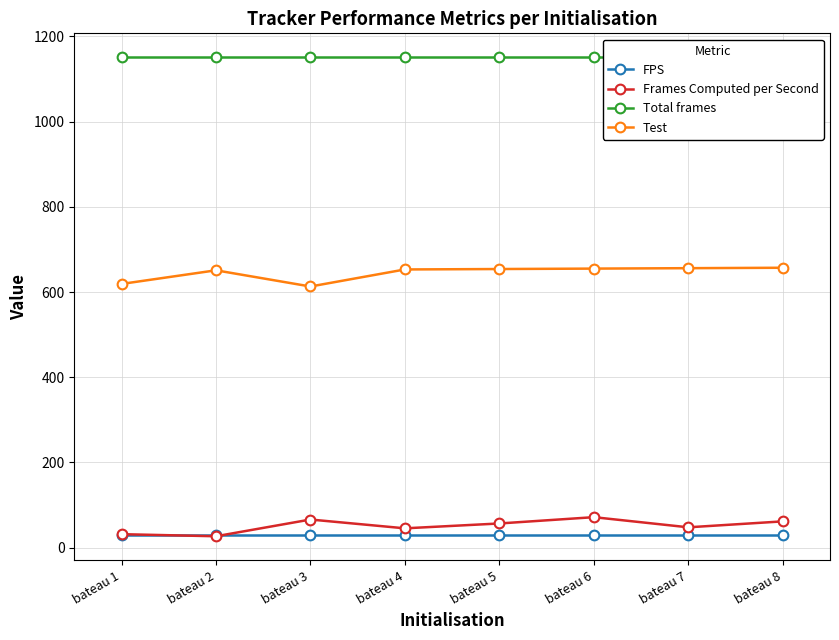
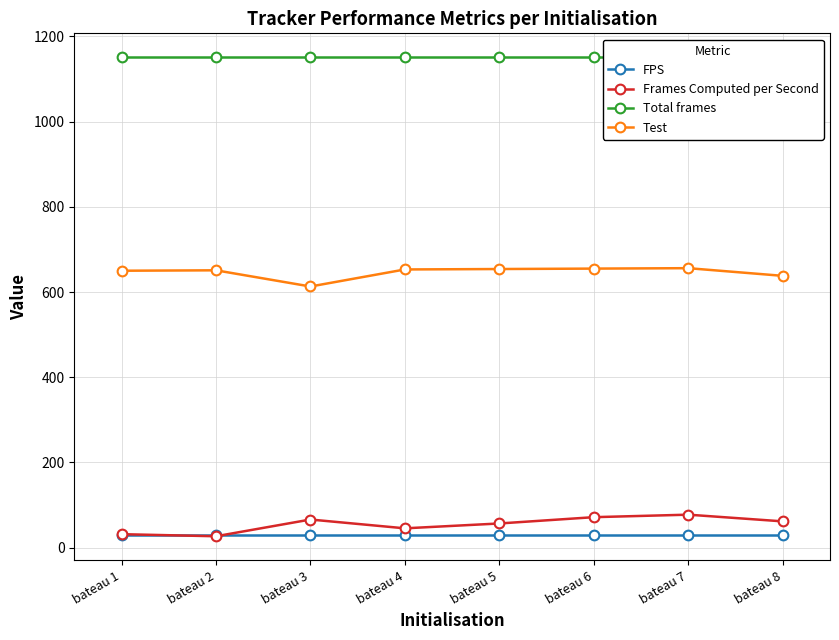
  {
    "FPS": {
      "bateau 3": 30,
      "bateau 4": 30,
      "bateau 5": 30,
      "bateau 6": 30,
      "bateau 7": 30,
      "bateau 8": 30
    },
    "Frames Computed per Second": {
      "bateau 3": 70,
      "bateau 4": 50,
      "bateau 5": 60,
      "bateau 6": 70,
-     "bateau 7": 50,
+     "bateau 7": 80,
      "bateau 8": 60
    },
    "Total frames": {
      "bateau 1": 1150,
      "bateau 2": 1150,
      "bateau 3": 1150,
      "bateau 4": 1150,
      "bateau 5": 1150,
      "bateau 6": 1150
    },
    "Test": {
-     "bateau 1": 620,
+     "bateau 1": 650,
      "bateau 2": 650,
      "bateau 3": 610,
      "bateau 4": 650,
      "bateau 5": 650,
      "bateau 6": 660,
      "bateau 7": 660,
-     "bateau 8": 660
+     "bateau 8": 640
    }
  }
